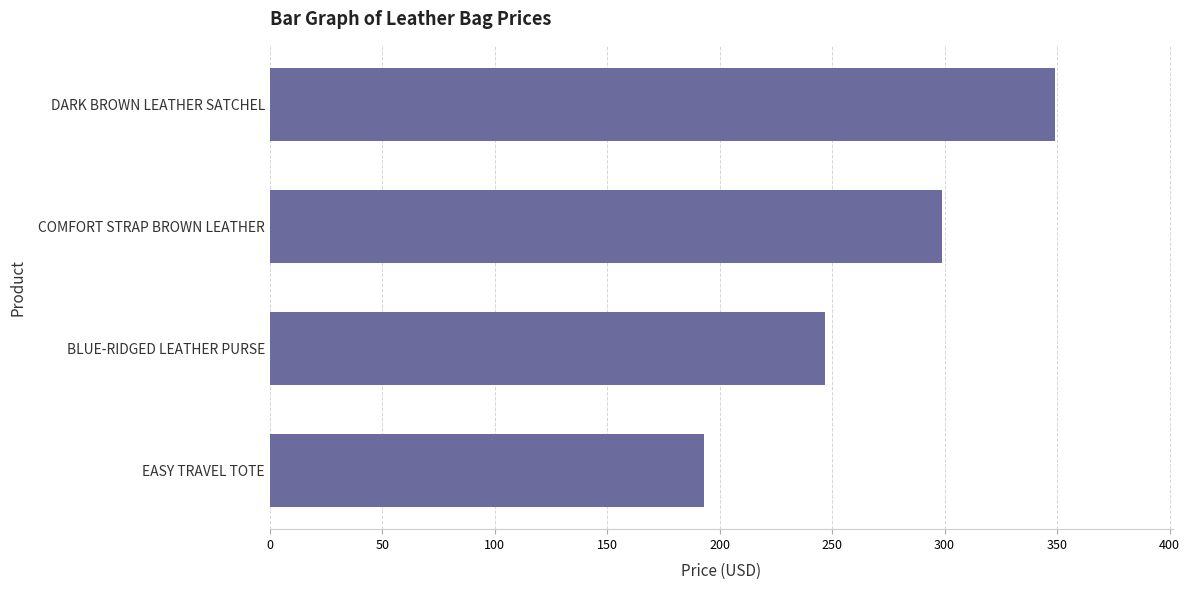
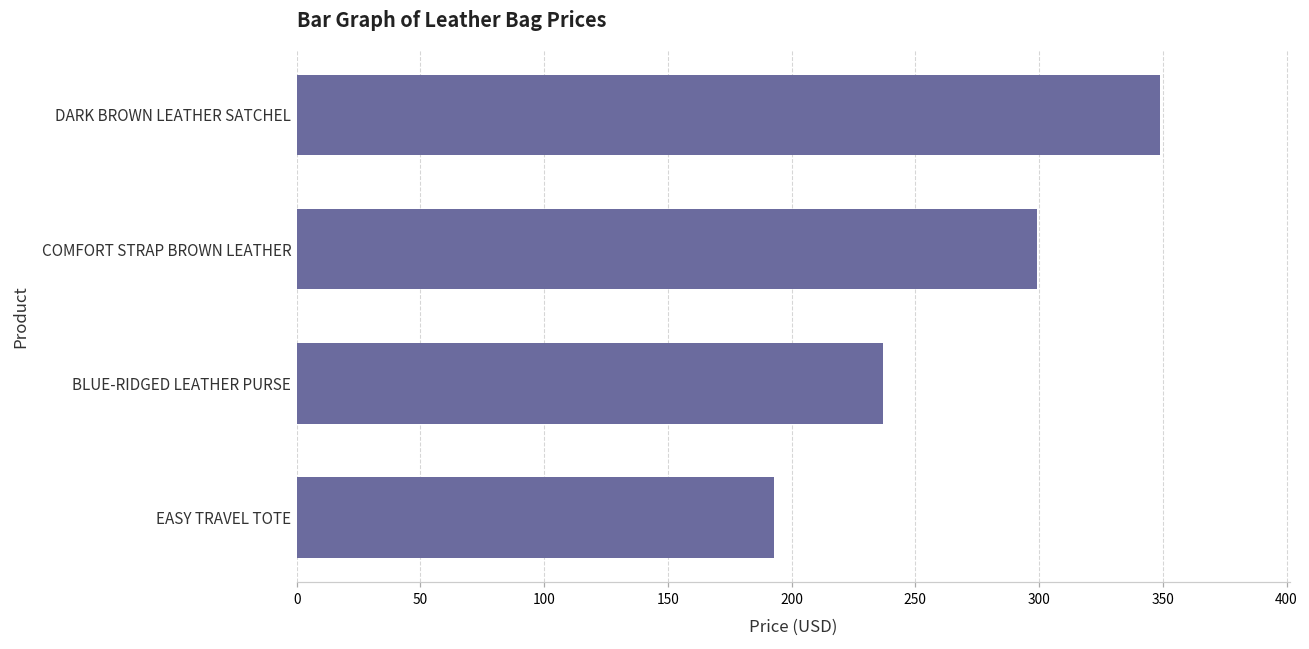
  {
    "DARK BROWN LEATHER SATCHEL": 349,
    "COMFORT STRAP BROWN LEATHER": 299,
-   "BLUE-RIDGED LEATHER PURSE": 247,
+   "BLUE-RIDGED LEATHER PURSE": 237,
    "EASY TRAVEL TOTE": 193
  }
